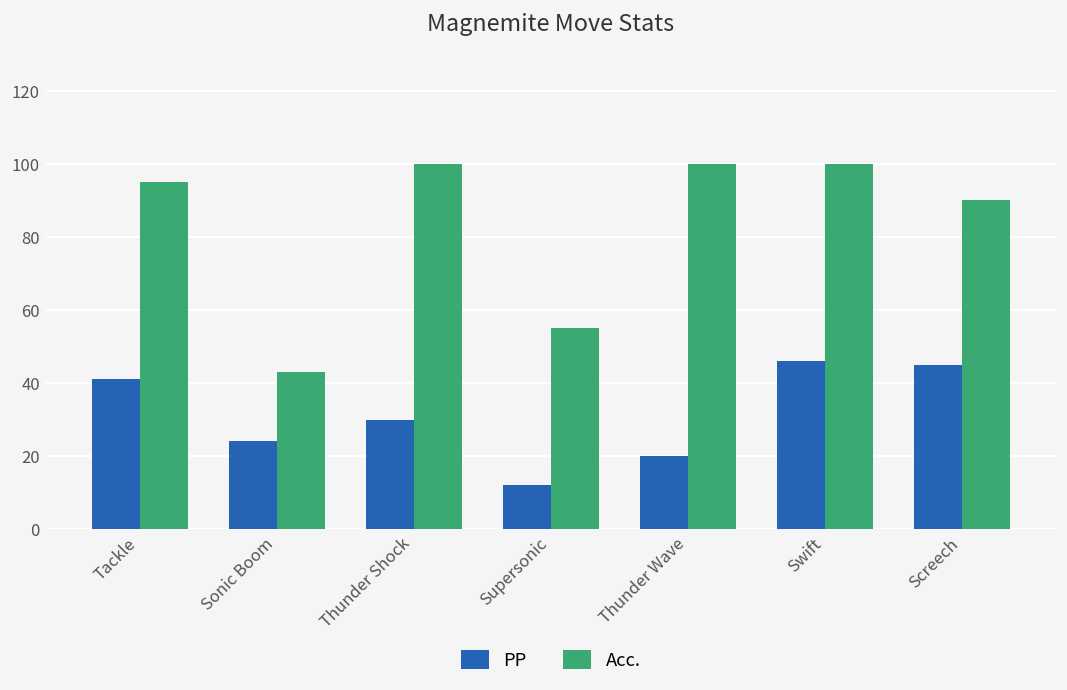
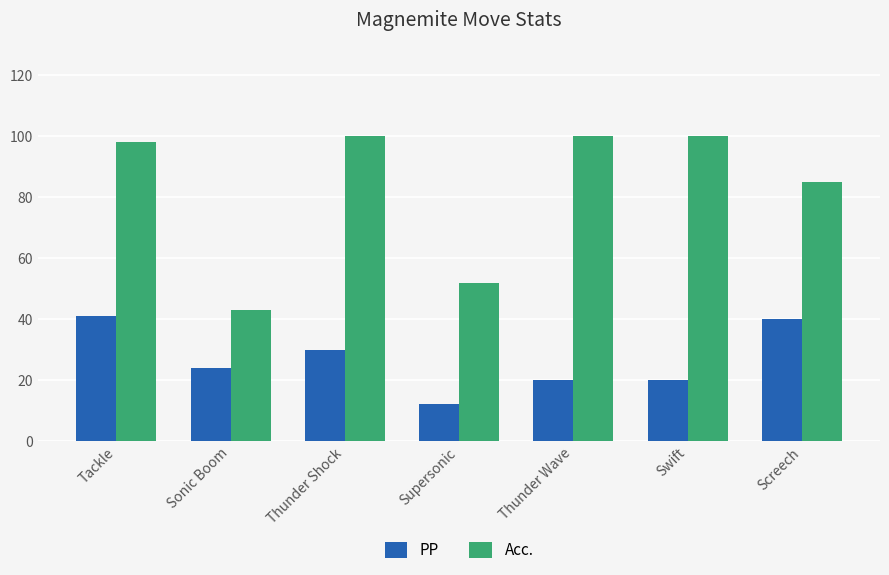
  {
    "PP": {
      "Tackle": 41,
      "Sonic Boom": 24,
      "Thunder Shock": 30,
      "Supersonic": 12,
      "Thunder Wave": 20,
-     "Swift": 46,
-     "Screech": 45
+     "Swift": 20,
+     "Screech": 40
    },
    "Acc.": {
-     "Tackle": 95,
+     "Tackle": 98,
      "Sonic Boom": 43,
      "Thunder Shock": 100,
-     "Supersonic": 55,
+     "Supersonic": 52,
      "Thunder Wave": 100,
      "Swift": 100,
-     "Screech": 90
+     "Screech": 85
    }
  }
